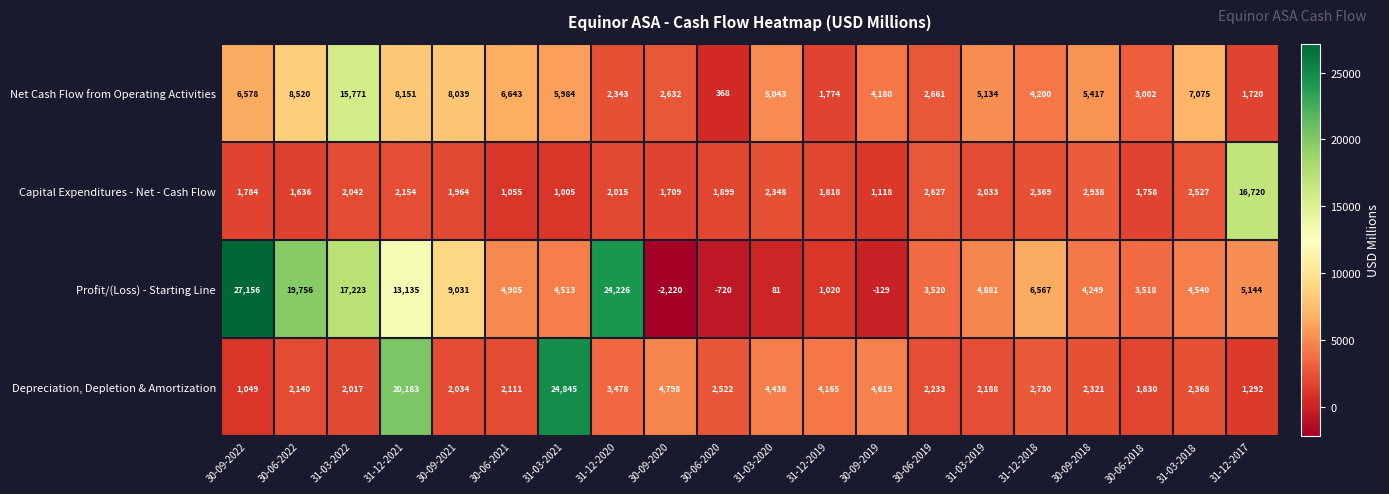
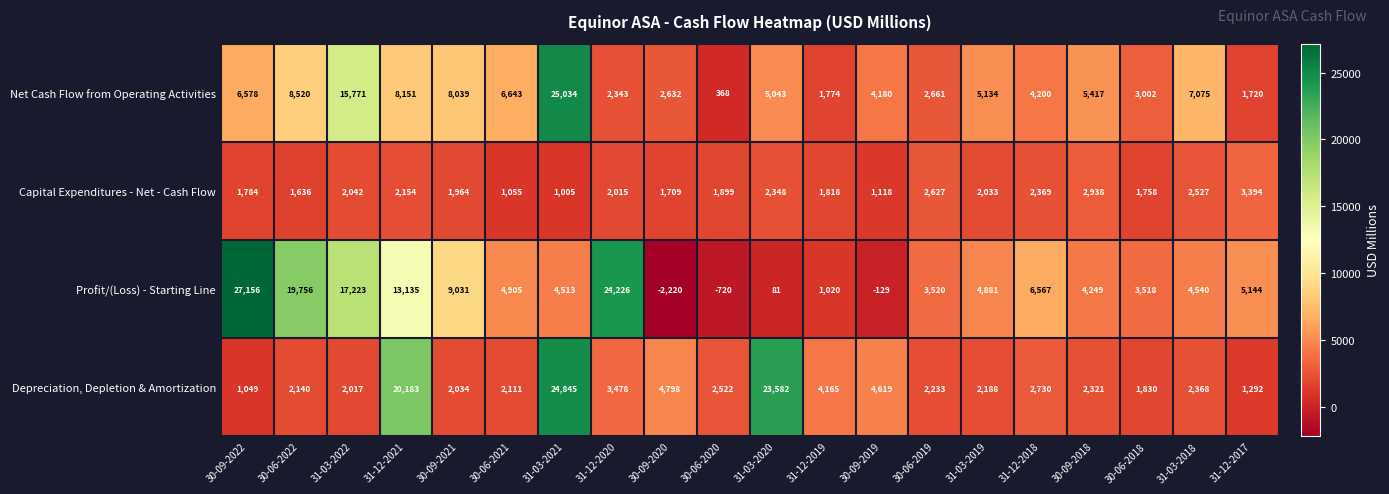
  {
    "Net Cash Flow from Operating Activities": {
      "30-09-2022": "6,578",
      "30-06-2022": "8,520",
      "31-03-2022": "15,771",
      "31-12-2021": "8,151",
      "30-09-2021": "8,039",
      "30-06-2021": "6,643",
-     "31-03-2021": "5,984",
+     "31-03-2021": "25,034",
      "31-12-2020": "2,343",
      "30-09-2020": "2,632",
      "30-06-2020": "368",
      "31-03-2020": "5,043",
      "31-12-2019": "1,774",
      "30-09-2019": "4,180",
      "30-06-2019": "2,661",
      "31-03-2019": "5,134",
      "31-12-2018": "4,200",
      "30-09-2018": "5,417",
      "30-06-2018": "3,002",
      "31-03-2018": "7,075",
      "31-12-2017": "1,720"
    },
    "Capital Expenditures - Net - Cash Flow": {
      "30-09-2022": "1,784",
      "30-06-2022": "1,636",
      "31-03-2022": "2,042",
      "31-12-2021": "2,154",
      "30-09-2021": "1,964",
      "30-06-2021": "1,055",
      "31-03-2021": "1,005",
      "31-12-2020": "2,015",
      "30-09-2020": "1,709",
      "30-06-2020": "1,899",
      "31-03-2020": "2,348",
      "31-12-2019": "1,818",
      "30-09-2019": "1,118",
      "30-06-2019": "2,627",
      "31-03-2019": "2,033",
      "31-12-2018": "2,369",
      "30-09-2018": "2,938",
      "30-06-2018": "1,758",
      "31-03-2018": "2,527",
-     "31-12-2017": "16,720"
+     "31-12-2017": "3,394"
    },
    "Profit/(Loss) - Starting Line": {
      "30-09-2022": "27,156",
      "30-06-2022": "19,756",
      "31-03-2022": "17,223",
      "31-12-2021": "13,135",
      "30-09-2021": "9,031",
      "30-06-2021": "4,905",
      "31-03-2021": "4,513",
      "31-12-2020": "24,226",
      "30-09-2020": "-2,220",
      "30-06-2020": "-720",
      "31-03-2020": "81",
      "31-12-2019": "1,020",
      "30-09-2019": "-129",
      "30-06-2019": "3,520",
      "31-03-2019": "4,881",
      "31-12-2018": "6,567",
      "30-09-2018": "4,249",
      "30-06-2018": "3,518",
      "31-03-2018": "4,540",
      "31-12-2017": "5,144"
    },
    "Depreciation, Depletion & Amortization": {
      "30-09-2022": "1,049",
      "30-06-2022": "2,140",
      "31-03-2022": "2,017",
      "31-12-2021": "20,183",
      "30-09-2021": "2,034",
      "30-06-2021": "2,111",
      "31-03-2021": "24,845",
      "31-12-2020": "3,478",
      "30-09-2020": "4,798",
      "30-06-2020": "2,522",
-     "31-03-2020": "4,438",
+     "31-03-2020": "23,582",
      "31-12-2019": "4,165",
      "30-09-2019": "4,619",
      "30-06-2019": "2,233",
      "31-03-2019": "2,188",
      "31-12-2018": "2,730",
      "30-09-2018": "2,321",
      "30-06-2018": "1,830",
      "31-03-2018": "2,368",
      "31-12-2017": "1,292"
    }
  }
